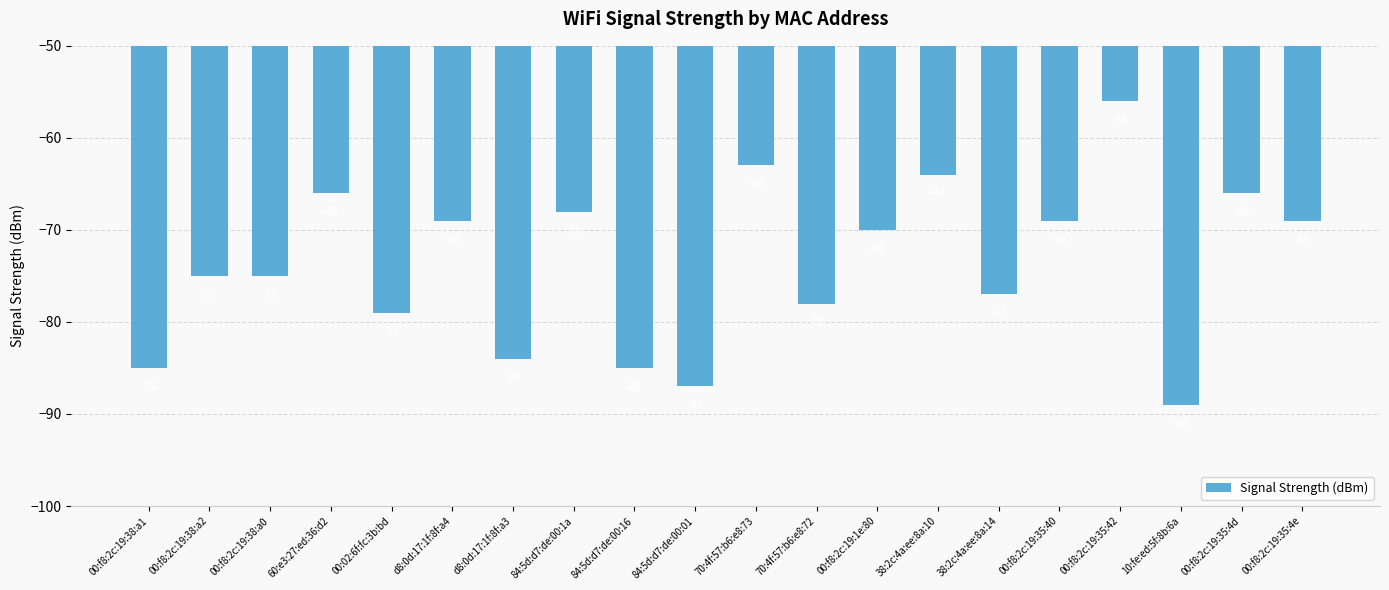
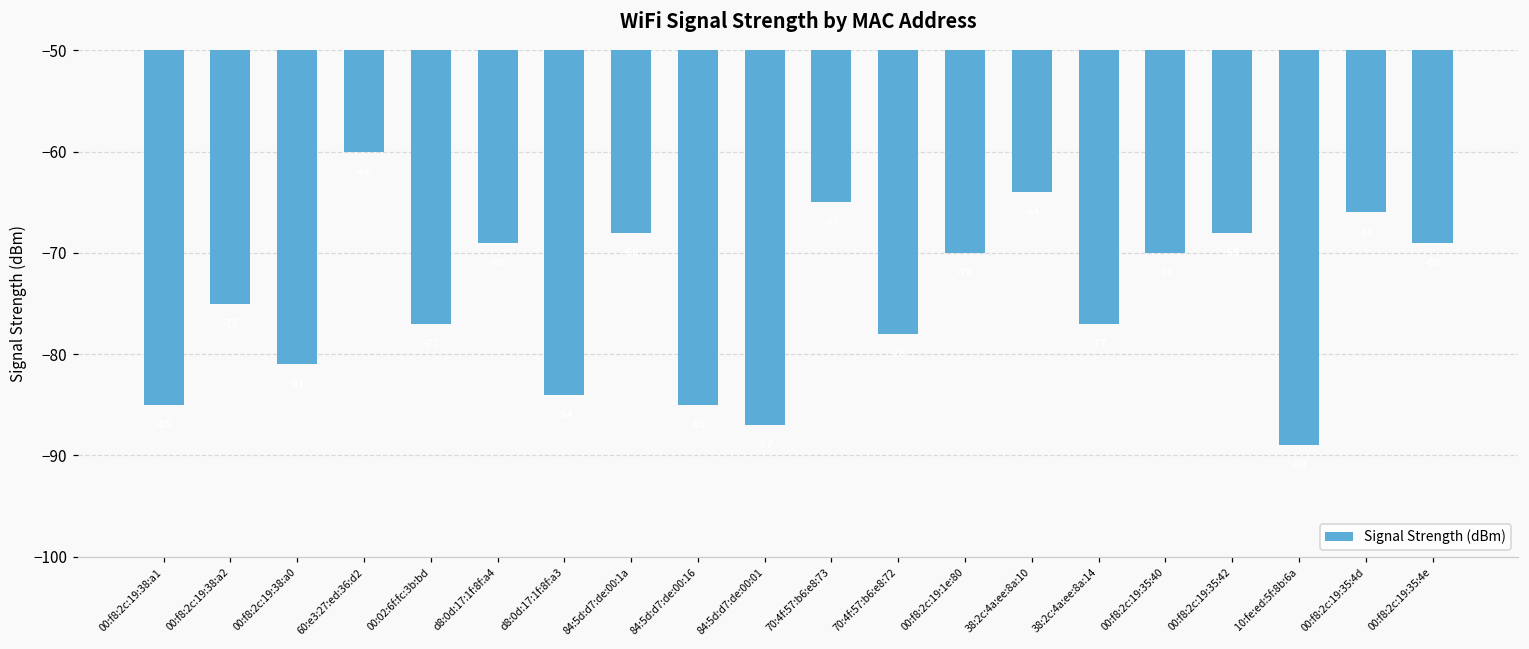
  {
    "00:f8:2c:19:38:a1": -85,
    "00:f8:2c:19:38:a2": -75,
-   "00:f8:2c:19:38:a0": -75,
-   "60:e3:27:ed:36:d2": -66,
-   "00:02:6f:fc:3b:bd": -79,
+   "00:f8:2c:19:38:a0": -81,
+   "60:e3:27:ed:36:d2": -60,
+   "00:02:6f:fc:3b:bd": -77,
    "d8:0d:17:1f:8f:a4": -69,
    "d8:0d:17:1f:8f:a3": -84,
    "84:5d:d7:de:00:1a": -68,
    "84:5d:d7:de:00:16": -85,
    "84:5d:d7:de:00:01": -87,
-   "70:4f:57:b6:e8:73": -63,
+   "70:4f:57:b6:e8:73": -65,
    "70:4f:57:b6:e8:72": -78,
    "00:f8:2c:19:1e:80": -70,
    "38:2c:4a:ee:8a:10": -64,
    "38:2c:4a:ee:8a:14": -77,
-   "00:f8:2c:19:35:40": -69,
-   "00:f8:2c:19:35:42": -56,
+   "00:f8:2c:19:35:40": -70,
+   "00:f8:2c:19:35:42": -68,
    "10:fe:ed:5f:8b:6a": -89,
    "00:f8:2c:19:35:4d": -66,
    "00:f8:2c:19:35:4e": -69
  }
